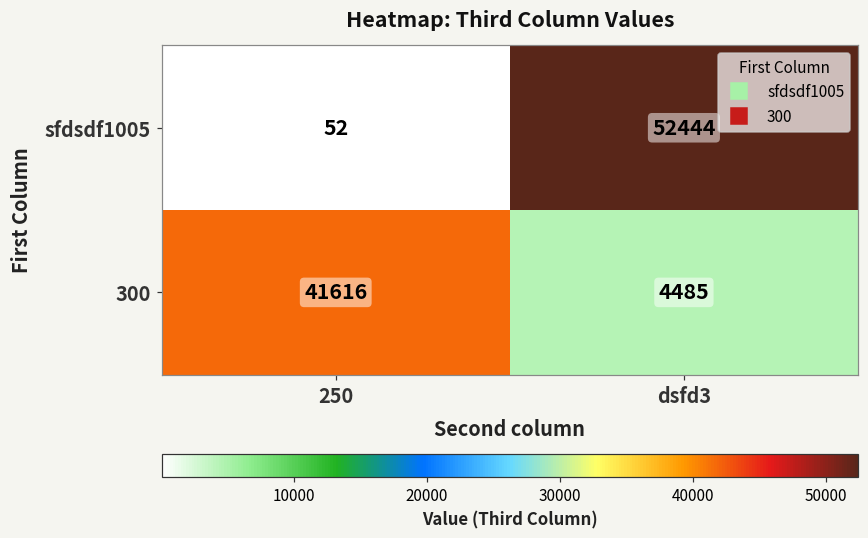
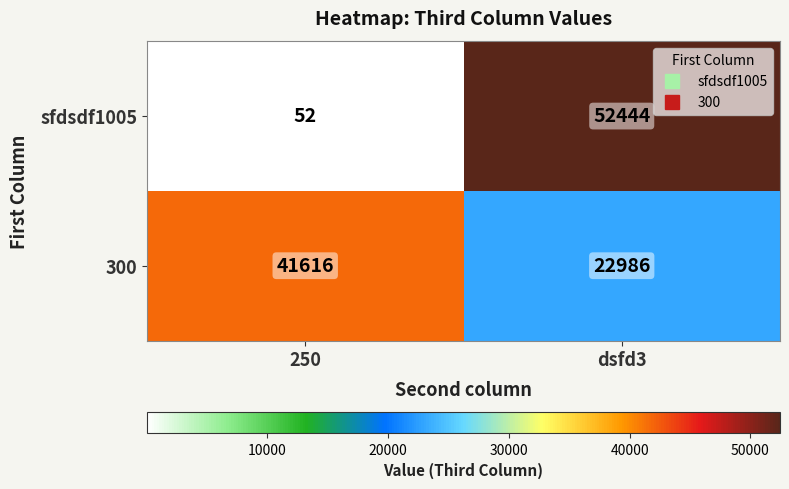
  {
    "300": {
-     "dsfd3": 4485
+     "dsfd3": 22986
    }
  }
